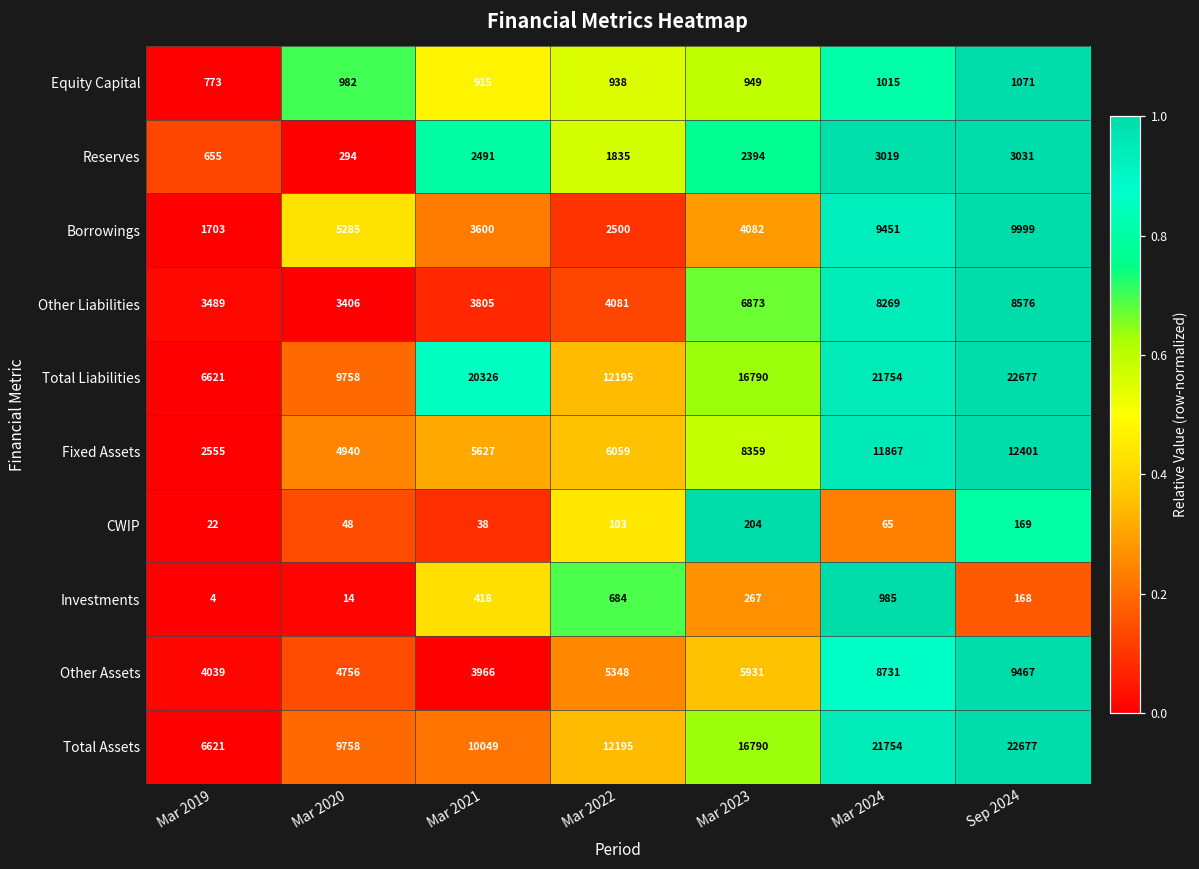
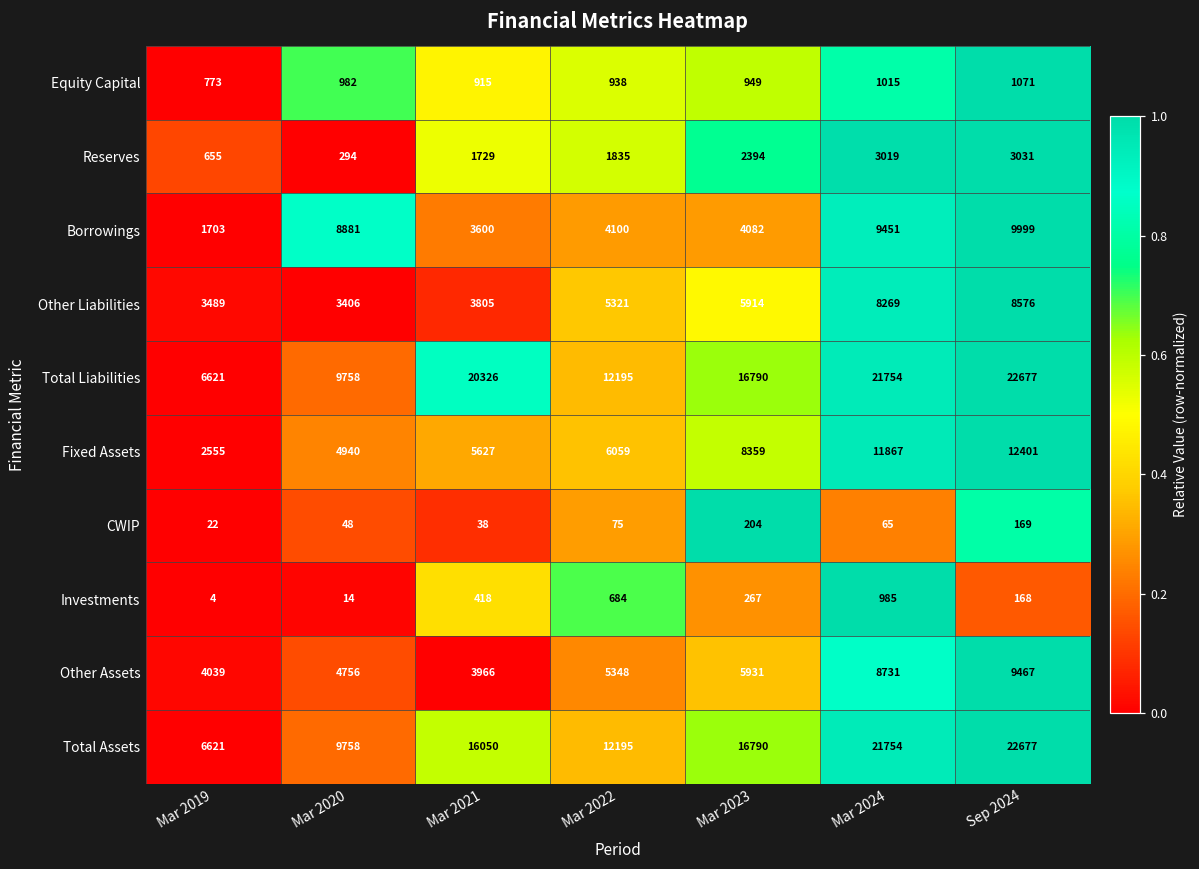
  {
    "Equity Capital": {
      "Mar 2019": 773,
      "Mar 2020": 982,
      "Mar 2021": 915,
      "Mar 2022": 938,
      "Mar 2023": 949,
      "Mar 2024": 1015,
      "Sep 2024": 1071
    },
    "Reserves": {
      "Mar 2019": 655,
      "Mar 2020": 294,
-     "Mar 2021": 2491,
+     "Mar 2021": 1729,
      "Mar 2022": 1835,
      "Mar 2023": 2394,
      "Mar 2024": 3019,
      "Sep 2024": 3031
    },
    "Borrowings": {
      "Mar 2019": 1703,
-     "Mar 2020": 5285,
+     "Mar 2020": 8881,
      "Mar 2021": 3600,
-     "Mar 2022": 2500,
+     "Mar 2022": 4100,
      "Mar 2023": 4082,
      "Mar 2024": 9451,
      "Sep 2024": 9999
    },
    "Other Liabilities": {
      "Mar 2019": 3489,
      "Mar 2020": 3406,
      "Mar 2021": 3805,
-     "Mar 2022": 4081,
-     "Mar 2023": 6873,
+     "Mar 2022": 5321,
+     "Mar 2023": 5914,
      "Mar 2024": 8269,
      "Sep 2024": 8576
    },
    "Total Liabilities": {
      "Mar 2019": 6621,
      "Mar 2020": 9758,
      "Mar 2021": 20326,
      "Mar 2022": 12195,
      "Mar 2023": 16790,
      "Mar 2024": 21754,
      "Sep 2024": 22677
    },
    "Fixed Assets": {
      "Mar 2019": 2555,
      "Mar 2020": 4940,
      "Mar 2021": 5627,
      "Mar 2022": 6059,
      "Mar 2023": 8359,
      "Mar 2024": 11867,
      "Sep 2024": 12401
    },
    "CWIP": {
      "Mar 2019": 22,
      "Mar 2020": 48,
      "Mar 2021": 38,
-     "Mar 2022": 103,
+     "Mar 2022": 75,
      "Mar 2023": 204,
      "Mar 2024": 65,
      "Sep 2024": 169
    },
    "Investments": {
      "Mar 2019": 4,
      "Mar 2020": 14,
      "Mar 2021": 418,
      "Mar 2022": 684,
      "Mar 2023": 267,
      "Mar 2024": 985,
      "Sep 2024": 168
    },
    "Other Assets": {
      "Mar 2019": 4039,
      "Mar 2020": 4756,
      "Mar 2021": 3966,
      "Mar 2022": 5348,
      "Mar 2023": 5931,
      "Mar 2024": 8731,
      "Sep 2024": 9467
    },
    "Total Assets": {
      "Mar 2019": 6621,
      "Mar 2020": 9758,
-     "Mar 2021": 10049,
+     "Mar 2021": 16050,
      "Mar 2022": 12195,
      "Mar 2023": 16790,
      "Mar 2024": 21754,
      "Sep 2024": 22677
    }
  }
